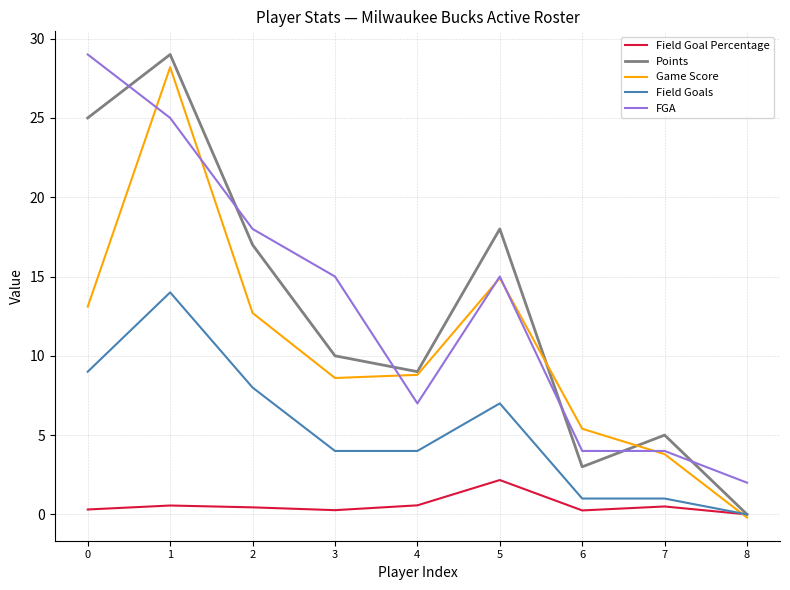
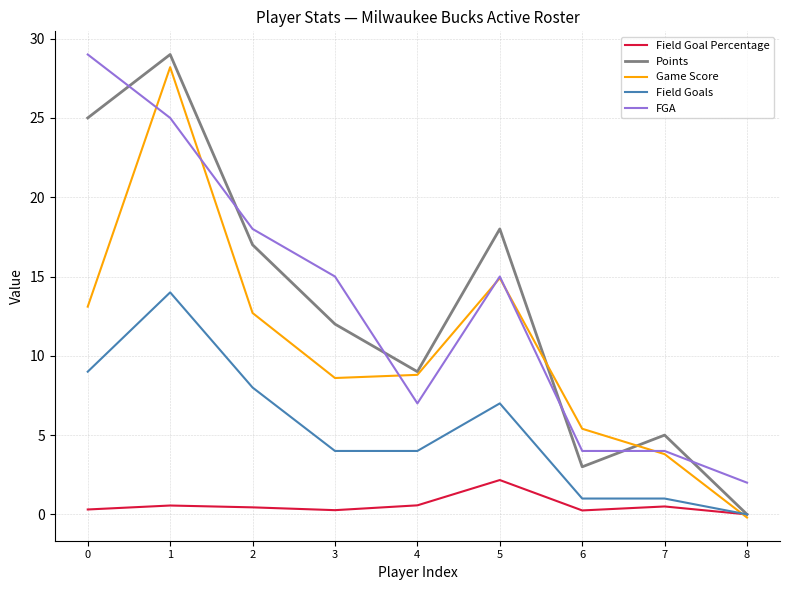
  {
    "Field Goal Percentage": {
      "0": 0.3,
      "1": 0.6,
      "2": 0.4,
      "3": 0.3,
      "4": 0.6,
      "5": 2.2,
      "6": 0.3,
      "7": 0.5
    },
    "Points": {
      "0": 25,
      "1": 29,
      "2": 17,
-     "3": 10,
+     "3": 12,
      "4": 9,
      "5": 18,
      "6": 3,
      "7": 5
    },
    "Game Score": {
      "0": 13,
      "1": 28.2,
      "2": 12.7,
      "3": 8.6,
      "4": 8.8,
      "6": 5.4,
      "7": 3.8,
      "8": -0.2
    },
    "Field Goals": {
      "0": 9,
      "1": 14,
      "2": 8,
      "3": 4,
      "4": 4,
      "5": 7,
      "6": 1,
      "7": 1
    },
    "FGA": {
      "0": 29,
      "1": 25,
      "2": 18,
      "3": 15,
      "4": 7,
      "6": 4,
      "7": 4,
      "8": 2
    }
  }
